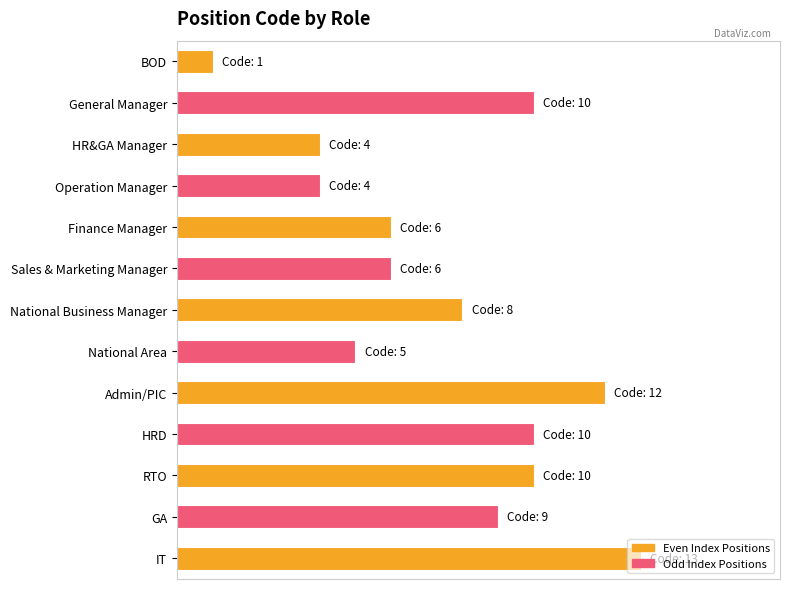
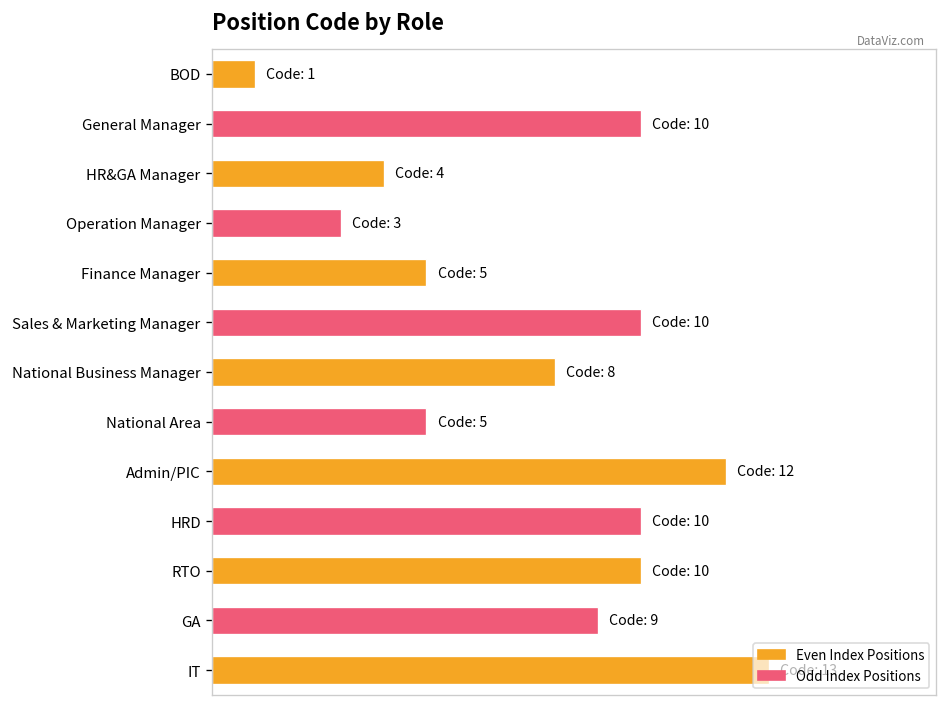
  {
-   "Operation Manager": 4,
-   "Finance Manager": 6,
-   "Sales & Marketing Manager": 6
+   "Operation Manager": 3,
+   "Finance Manager": 5,
+   "Sales & Marketing Manager": 10
  }
